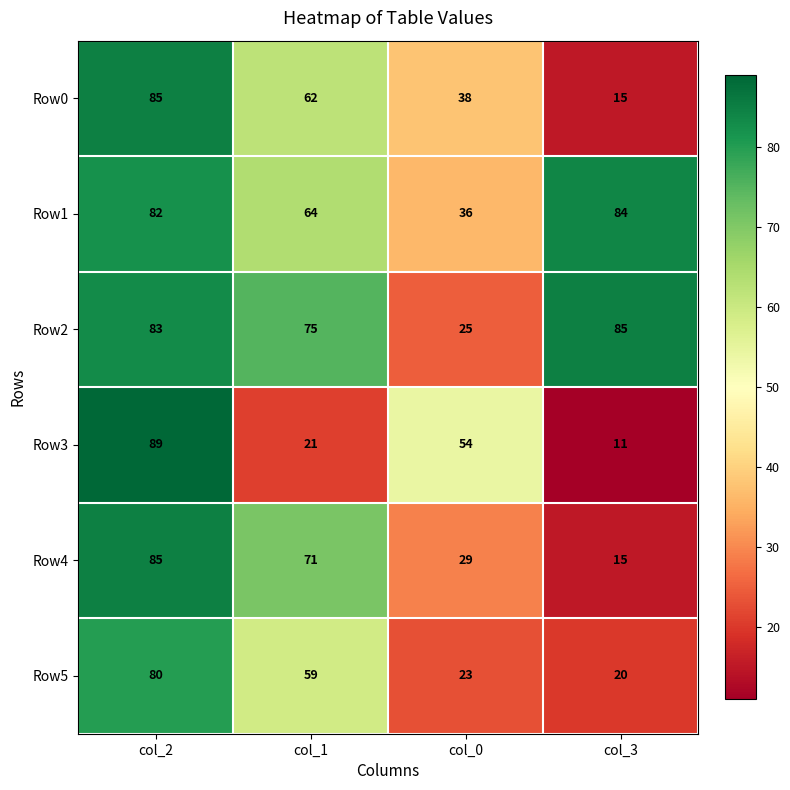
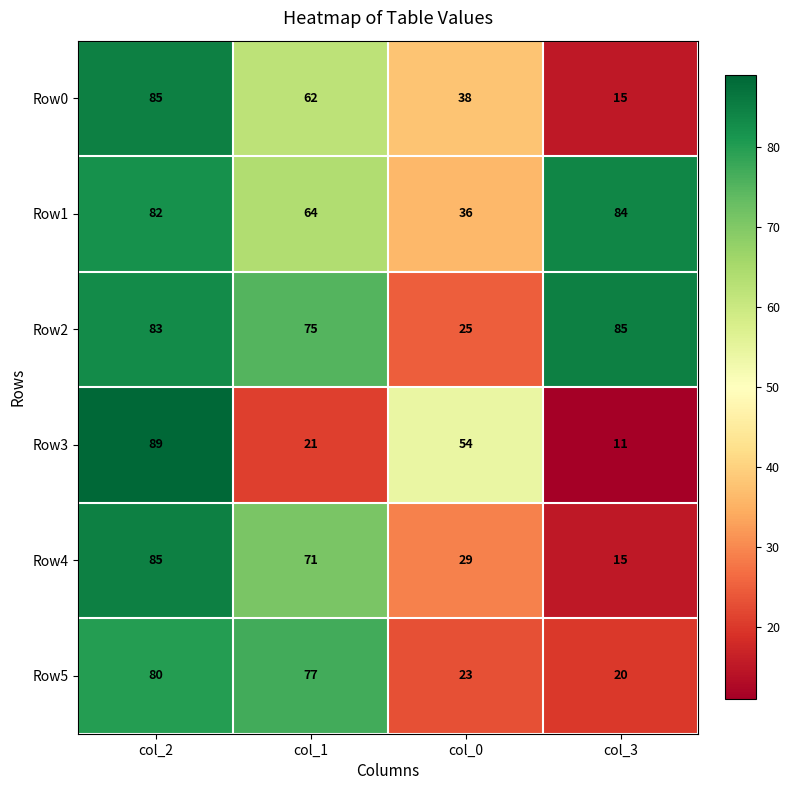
  {
    "Row0": {
      "col_2": 85,
      "col_1": 62,
      "col_0": 38,
      "col_3": 15
    },
    "Row1": {
      "col_2": 82,
      "col_1": 64,
      "col_0": 36,
      "col_3": 84
    },
    "Row2": {
      "col_2": 83,
      "col_1": 75,
      "col_0": 25,
      "col_3": 85
    },
    "Row3": {
      "col_2": 89,
      "col_1": 21,
      "col_0": 54,
      "col_3": 11
    },
    "Row4": {
      "col_2": 85,
      "col_1": 71,
      "col_0": 29,
      "col_3": 15
    },
    "Row5": {
      "col_2": 80,
-     "col_1": 59,
+     "col_1": 77,
      "col_0": 23,
      "col_3": 20
    }
  }
